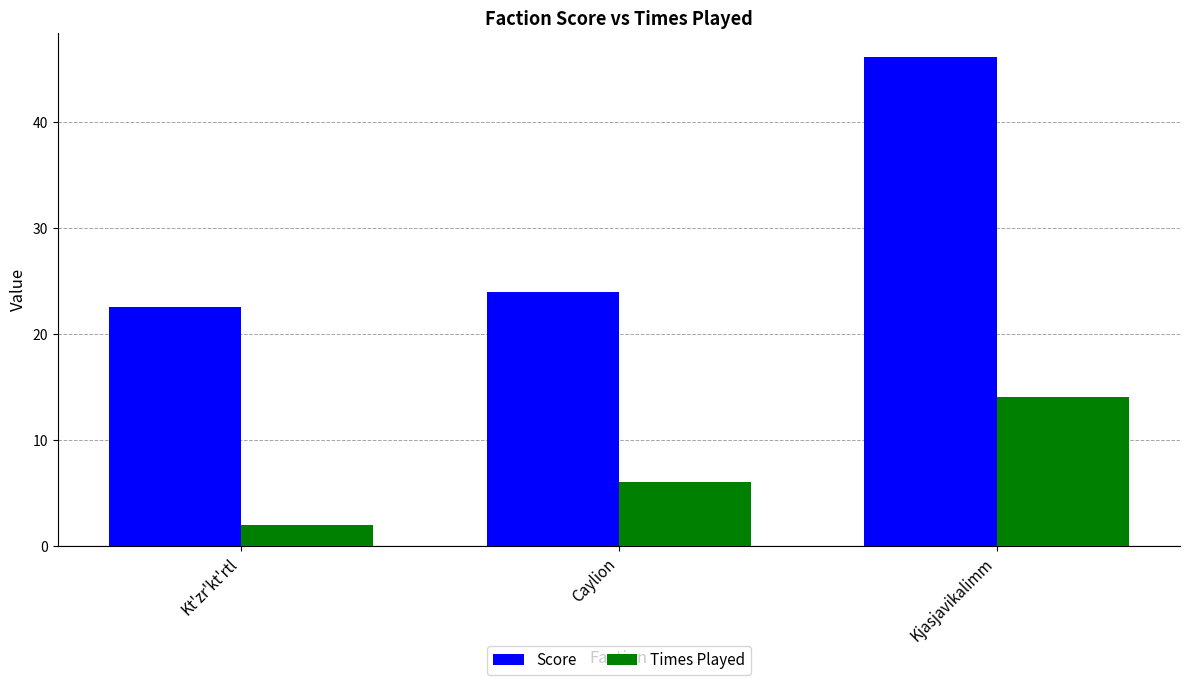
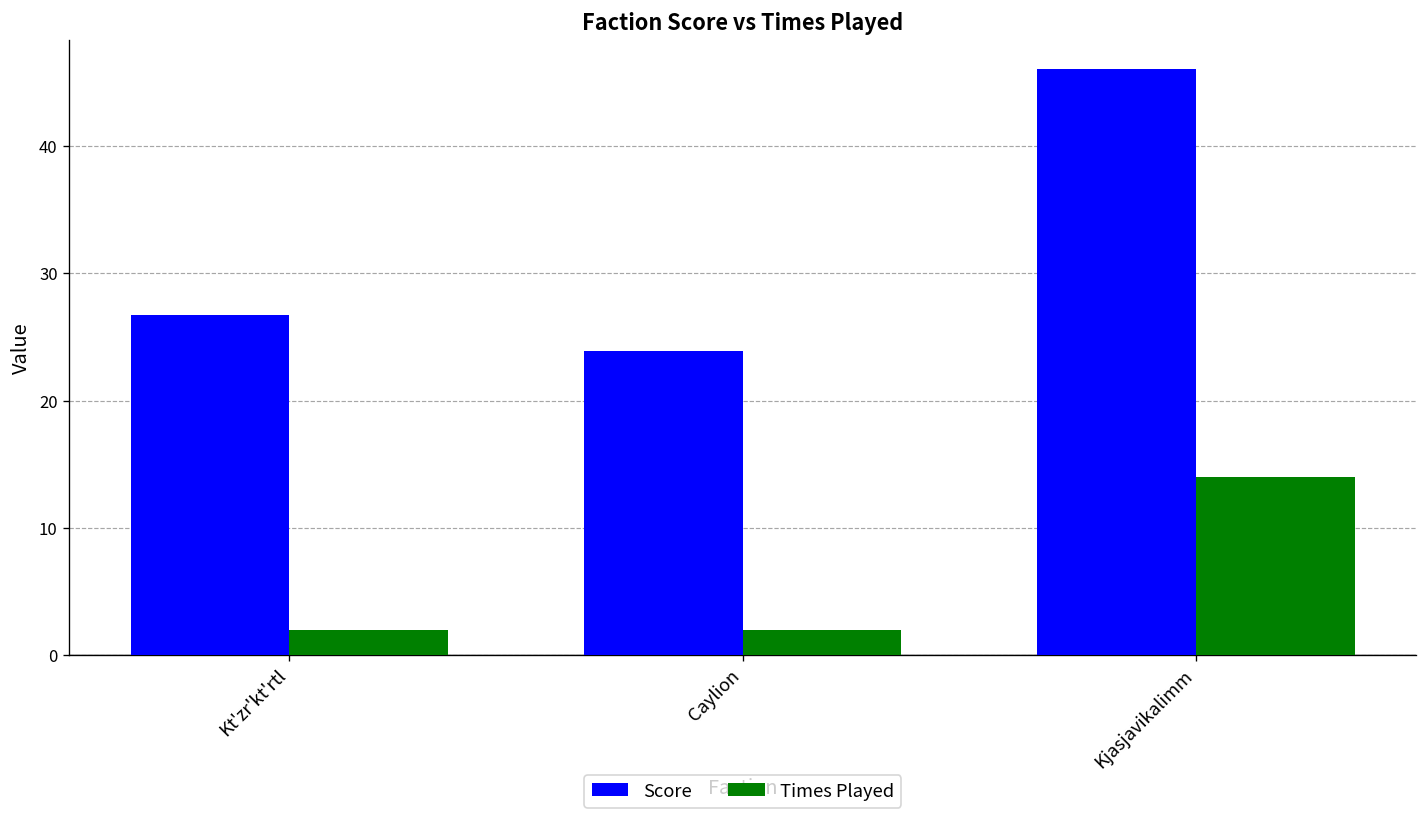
  {
    "Score": {
-     "Kt'zr'kt'rtl": 22.6,
+     "Kt'zr'kt'rtl": 26.7,
      "Caylion": 23.9,
      "Kjasjavikalimm": 46.1
    },
    "Times Played": {
      "Kt'zr'kt'rtl": 2,
-     "Caylion": 6,
+     "Caylion": 2,
      "Kjasjavikalimm": 14
    }
  }
